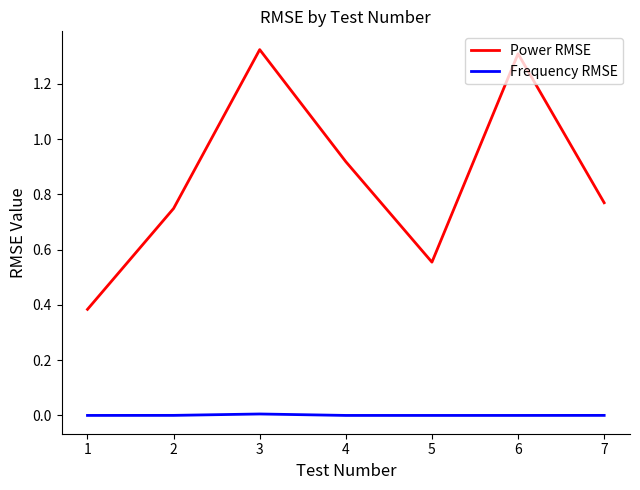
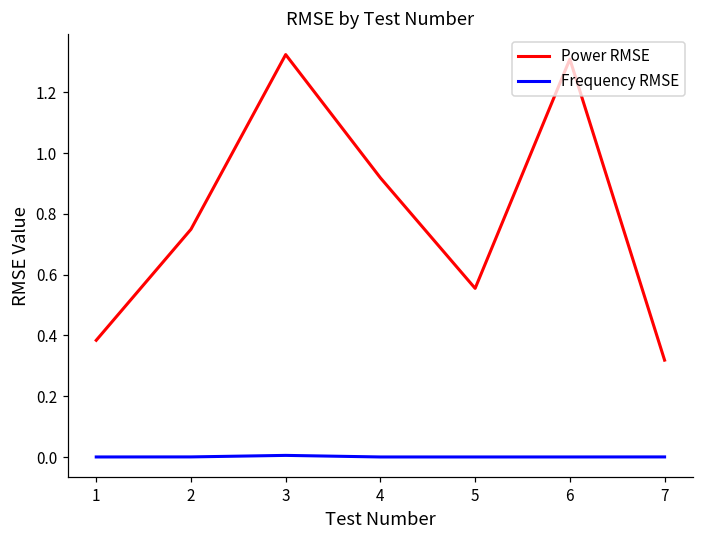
  {
    "Power RMSE": {
      "1": 0.38,
      "2": 0.75,
      "3": 1.32,
      "4": 0.92,
      "5": 0.55,
-     "7": 0.77
+     "7": 0.32
    },
    "Frequency RMSE": {
      "1": 0.00,
      "2": 0.00,
      "3": 0.01,
      "4": 0.00,
      "5": 0.00,
      "6": 0.00,
      "7": 0.00
    }
  }
